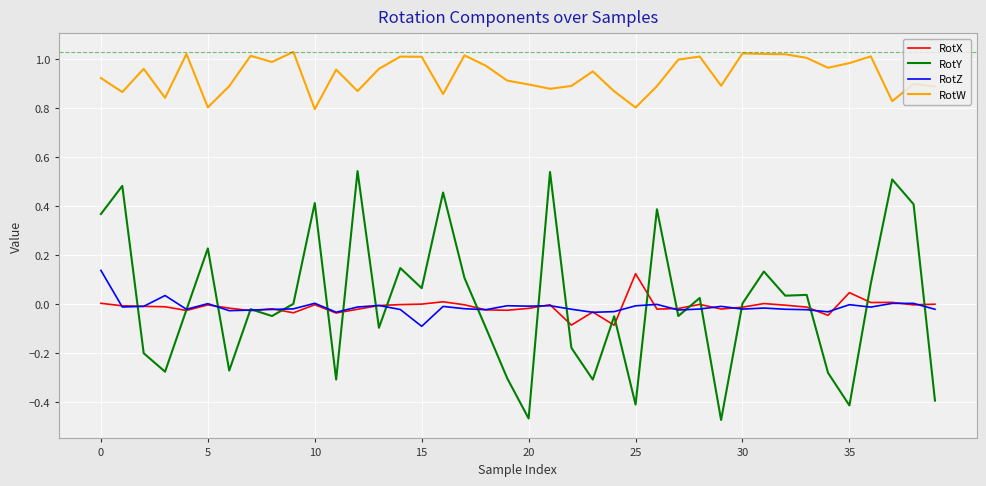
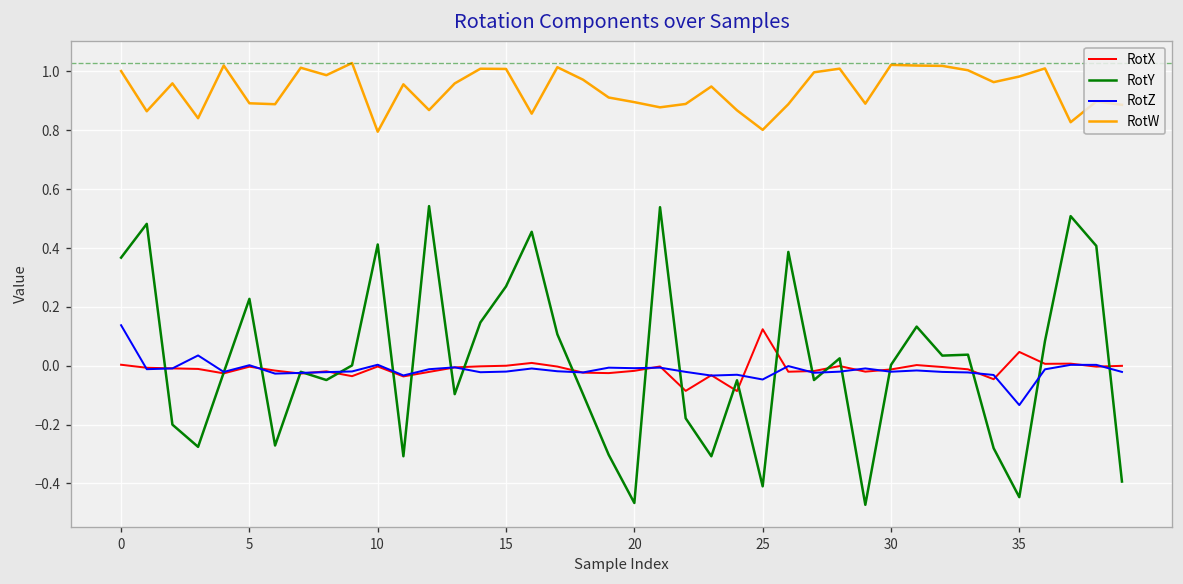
  {
    "RotX": {
      "0": 0.00,
      "15": 0.00,
      "25": 0.12,
      "35": 0.05
    },
    "RotY": {
      "0": 0.37,
      "5": 0.23,
      "10": 0.41,
-     "15": 0.07,
+     "15": 0.27,
      "20": -0.47,
      "25": -0.41,
      "30": 0.00,
-     "35": -0.41
+     "35": -0.45
    },
    "RotZ": {
      "0": 0.14,
-     "15": -0.09,
-     "25": -0.01,
-     "35": 0.00
+     "15": -0.02,
+     "25": -0.05,
+     "35": -0.13
    },
    "RotW": {
-     "0": 0.92,
-     "5": 0.80,
+     "0": 1.00,
+     "5": 0.89,
      "10": 0.80,
      "15": 1.01,
      "20": 0.90,
      "25": 0.80,
      "30": 1.02,
      "35": 0.98
    }
  }
